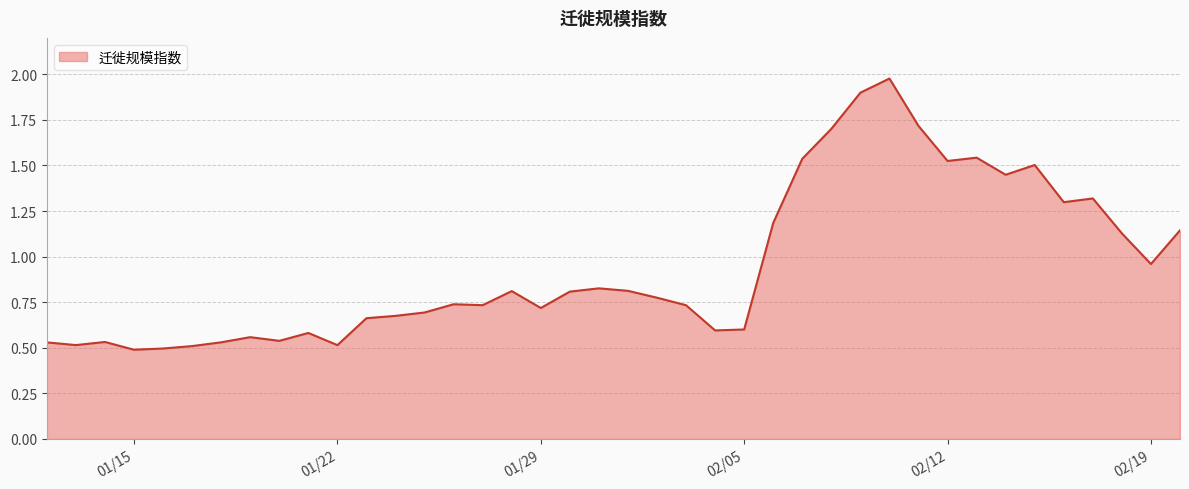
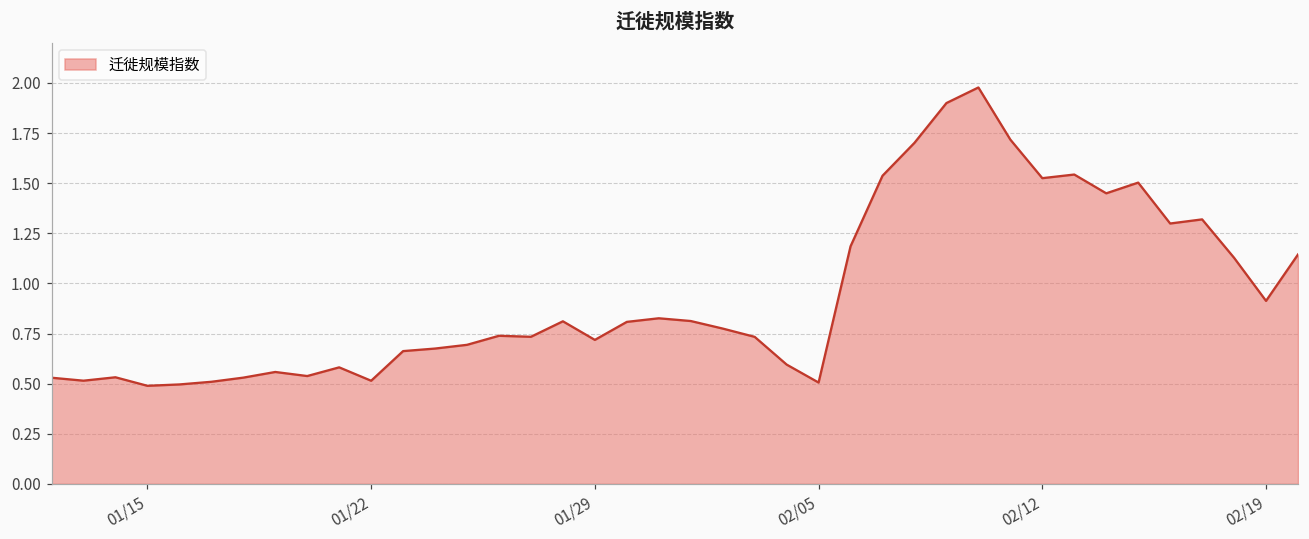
  {
    "01/15": 0.49,
    "01/22": 0.51,
    "01/29": 0.72,
-   "02/05": 0.60,
+   "02/05": 0.51,
    "02/12": 1.52,
-   "02/19": 0.96
+   "02/19": 0.91
  }
